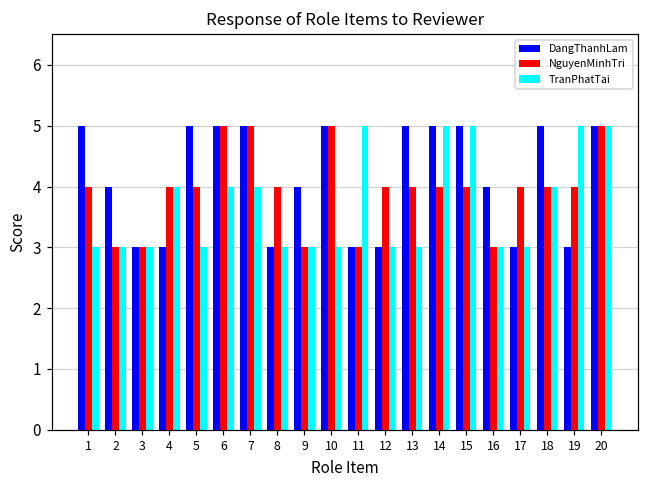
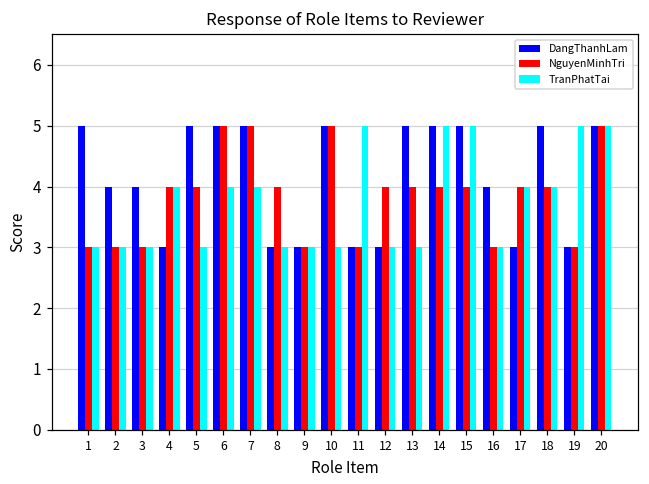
  {
    "DangThanhLam": {
      "1": 5,
      "2": 4,
-     "3": 3,
+     "3": 4,
      "4": 3,
      "5": 5,
      "6": 5,
      "7": 5,
      "8": 3,
-     "9": 4,
+     "9": 3,
      "10": 5,
      "11": 3,
      "12": 3,
      "13": 5,
      "14": 5,
      "15": 5,
      "16": 4,
      "17": 3,
      "18": 5,
      "19": 3,
      "20": 5
    },
    "NguyenMinhTri": {
-     "1": 4,
+     "1": 3,
      "2": 3,
      "3": 3,
      "4": 4,
      "5": 4,
      "6": 5,
      "7": 5,
      "8": 4,
      "9": 3,
      "10": 5,
      "11": 3,
      "12": 4,
      "13": 4,
      "14": 4,
      "15": 4,
      "16": 3,
      "17": 4,
      "18": 4,
-     "19": 4,
+     "19": 3,
      "20": 5
    },
    "TranPhatTai": {
      "1": 3,
      "2": 3,
      "3": 3,
      "4": 4,
      "5": 3,
      "6": 4,
      "7": 4,
      "8": 3,
      "9": 3,
      "10": 3,
      "11": 5,
      "12": 3,
      "13": 3,
      "14": 5,
      "15": 5,
      "16": 3,
-     "17": 3,
+     "17": 4,
      "18": 4,
      "19": 5,
      "20": 5
    }
  }
